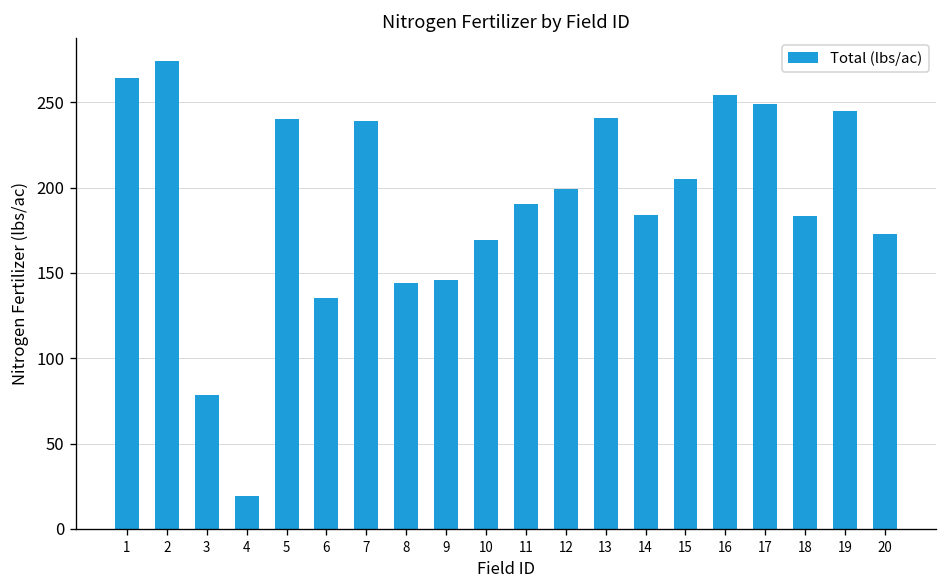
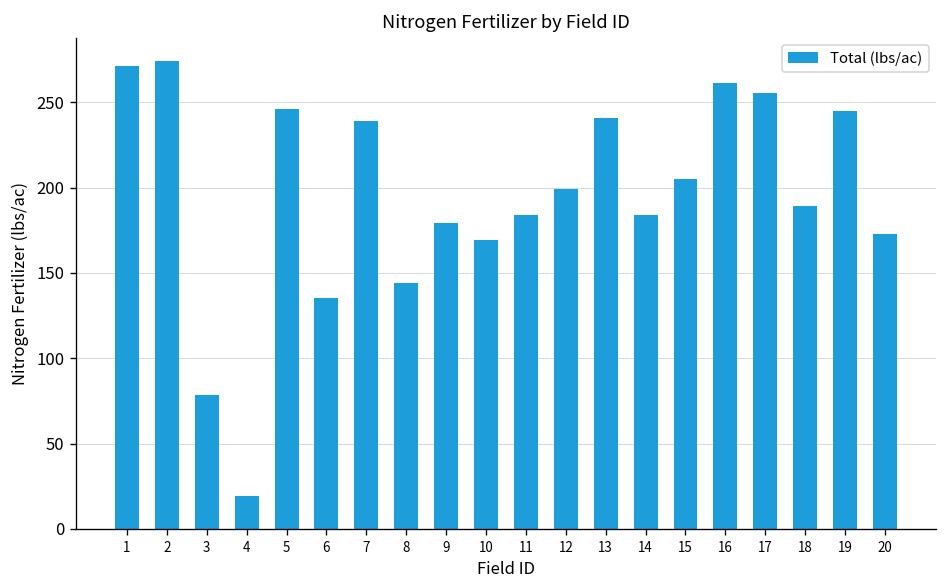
  {
-   "1": 264,
+   "1": 271,
    "2": 274,
    "3": 79,
    "4": 19,
-   "5": 240,
+   "5": 246,
    "6": 135,
    "7": 239,
    "8": 144,
-   "9": 146,
+   "9": 179,
    "10": 169,
-   "11": 190,
+   "11": 184,
    "12": 199,
    "13": 241,
    "14": 184,
    "15": 205,
-   "16": 254,
-   "17": 249,
-   "18": 183,
+   "16": 261,
+   "17": 255,
+   "18": 189,
    "19": 245,
    "20": 173
  }
